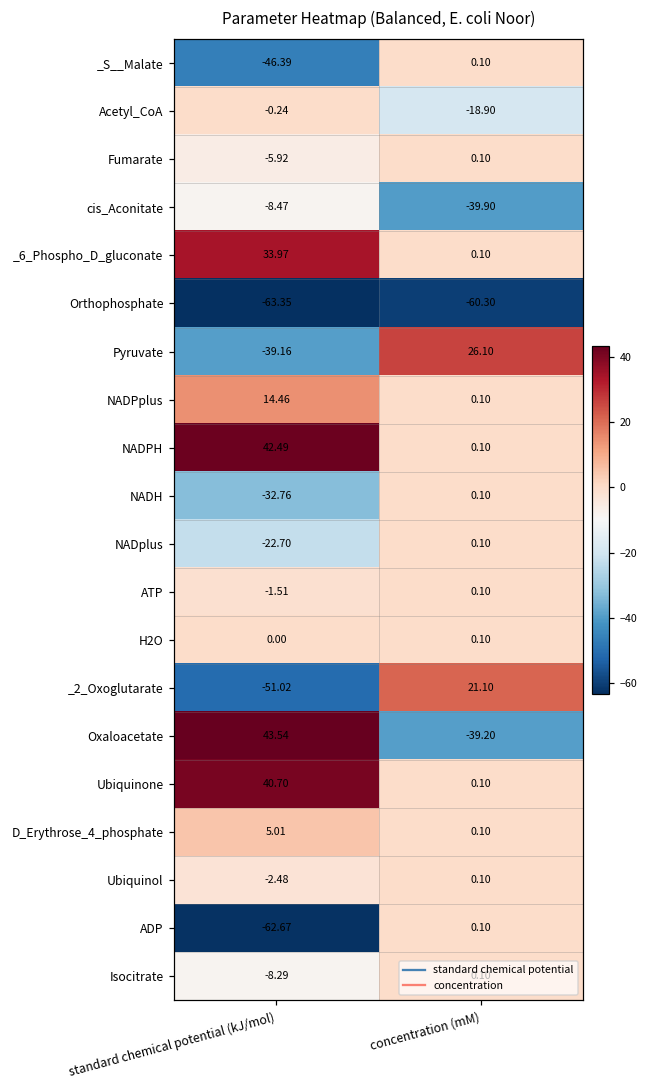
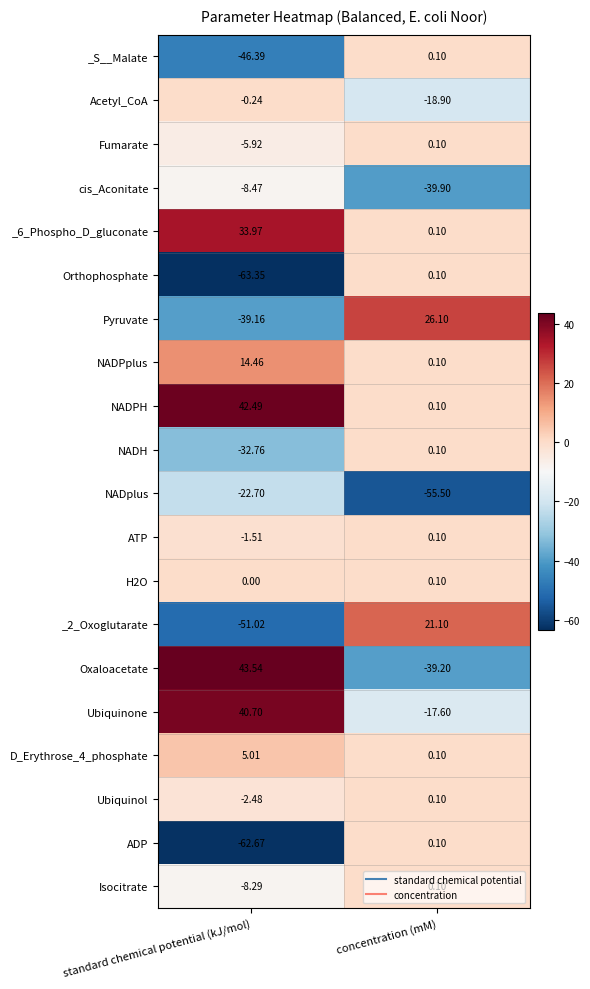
  {
    "_S__Malate": {
      "standard chemical potential (kJ/mol)": -46.39,
      "concentration (mM)": 0.10
    },
    "Acetyl_CoA": {
      "standard chemical potential (kJ/mol)": -0.24,
      "concentration (mM)": -18.90
    },
    "Fumarate": {
      "standard chemical potential (kJ/mol)": -5.92,
      "concentration (mM)": 0.10
    },
    "cis_Aconitate": {
      "standard chemical potential (kJ/mol)": -8.47,
      "concentration (mM)": -39.90
    },
    "_6_Phospho_D_gluconate": {
      "standard chemical potential (kJ/mol)": 33.97,
      "concentration (mM)": 0.10
    },
    "Orthophosphate": {
      "standard chemical potential (kJ/mol)": -63.35,
-     "concentration (mM)": -60.30
+     "concentration (mM)": 0.10
    },
    "Pyruvate": {
      "standard chemical potential (kJ/mol)": -39.16,
      "concentration (mM)": 26.10
    },
    "NADPplus": {
      "standard chemical potential (kJ/mol)": 14.46,
      "concentration (mM)": 0.10
    },
    "NADPH": {
      "standard chemical potential (kJ/mol)": 42.49,
      "concentration (mM)": 0.10
    },
    "NADH": {
      "standard chemical potential (kJ/mol)": -32.76,
      "concentration (mM)": 0.10
    },
    "NADplus": {
      "standard chemical potential (kJ/mol)": -22.70,
-     "concentration (mM)": 0.10
+     "concentration (mM)": -55.50
    },
    "ATP": {
      "standard chemical potential (kJ/mol)": -1.51,
      "concentration (mM)": 0.10
    },
    "H2O": {
      "standard chemical potential (kJ/mol)": 0.00,
      "concentration (mM)": 0.10
    },
    "_2_Oxoglutarate": {
      "standard chemical potential (kJ/mol)": -51.02,
      "concentration (mM)": 21.10
    },
    "Oxaloacetate": {
      "standard chemical potential (kJ/mol)": 43.54,
      "concentration (mM)": -39.20
    },
    "Ubiquinone": {
      "standard chemical potential (kJ/mol)": 40.70,
-     "concentration (mM)": 0.10
+     "concentration (mM)": -17.60
    },
    "D_Erythrose_4_phosphate": {
      "standard chemical potential (kJ/mol)": 5.01,
      "concentration (mM)": 0.10
    },
    "Ubiquinol": {
      "standard chemical potential (kJ/mol)": -2.48,
      "concentration (mM)": 0.10
    },
    "ADP": {
      "standard chemical potential (kJ/mol)": -62.67,
      "concentration (mM)": 0.10
    },
    "Isocitrate": {
      "standard chemical potential (kJ/mol)": -8.29
    }
  }
